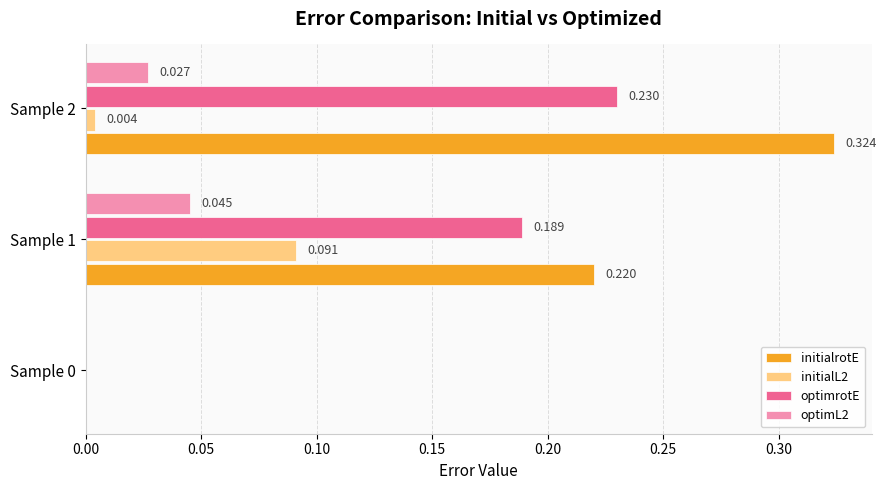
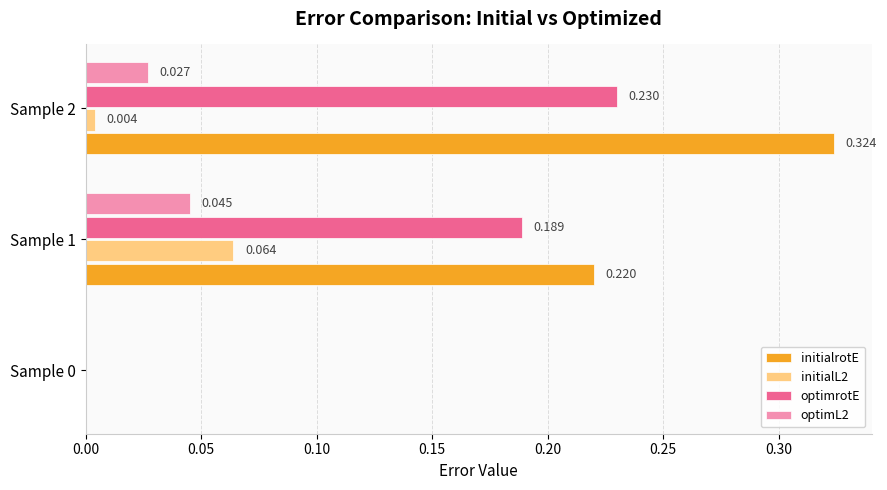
  {
    "initialrotE": {
      "Sample 2": 0.324,
      "Sample 1": 0.220
    },
    "initialL2": {
      "Sample 2": 0.004,
-     "Sample 1": 0.091
+     "Sample 1": 0.064
    }
  }
